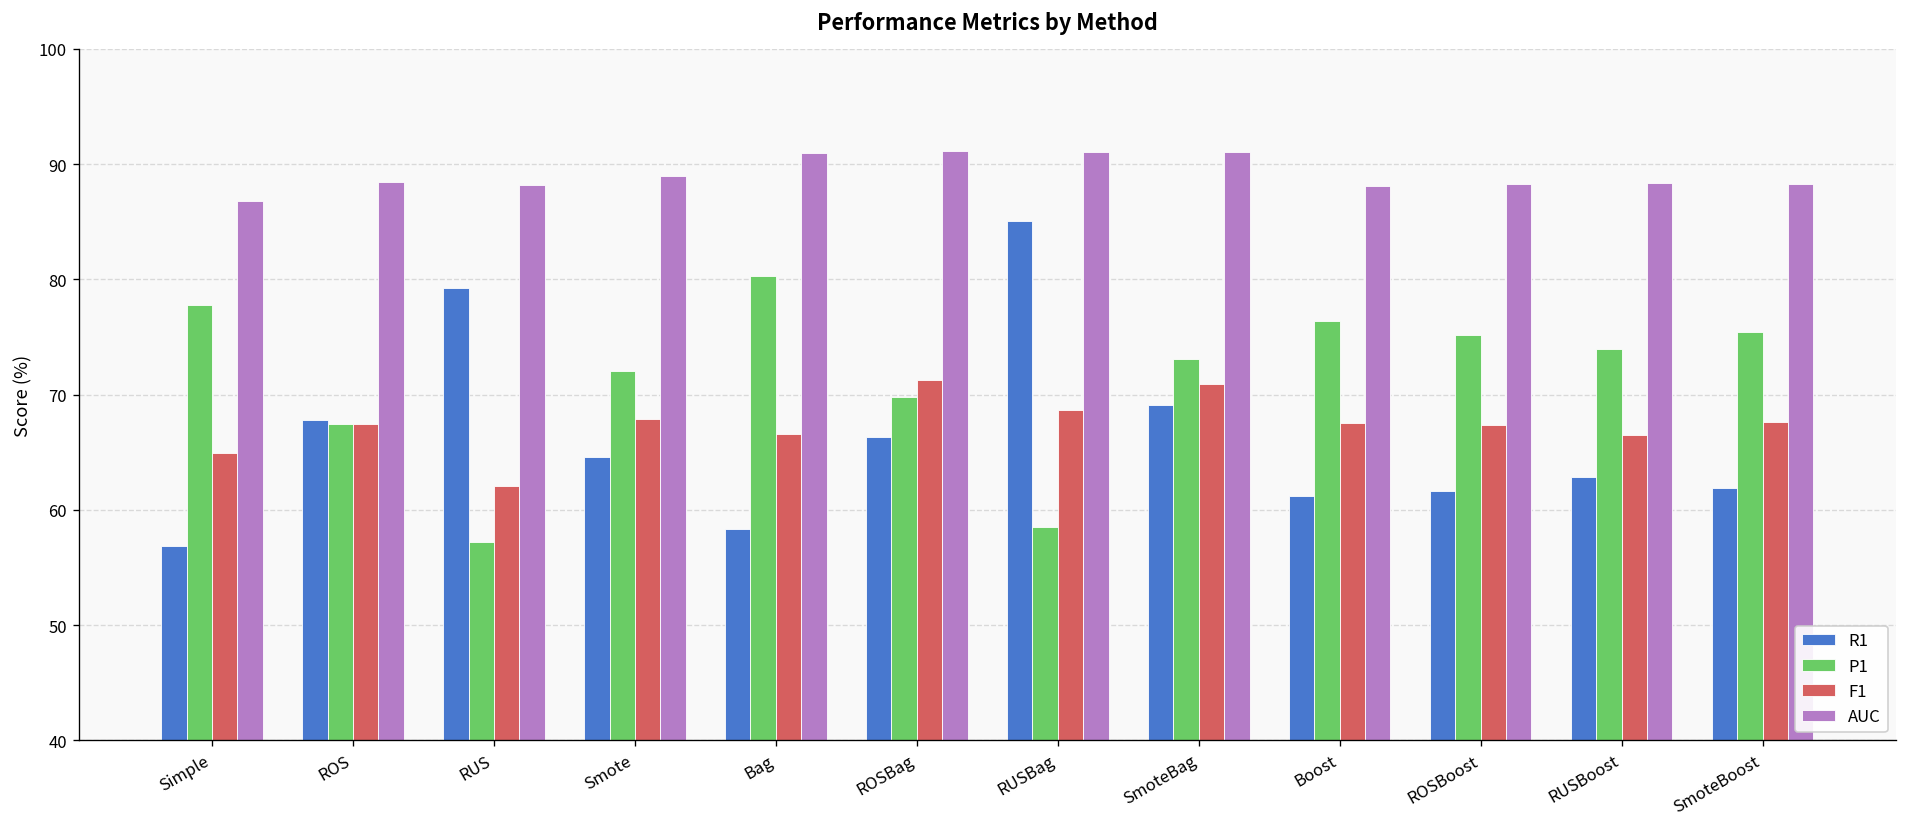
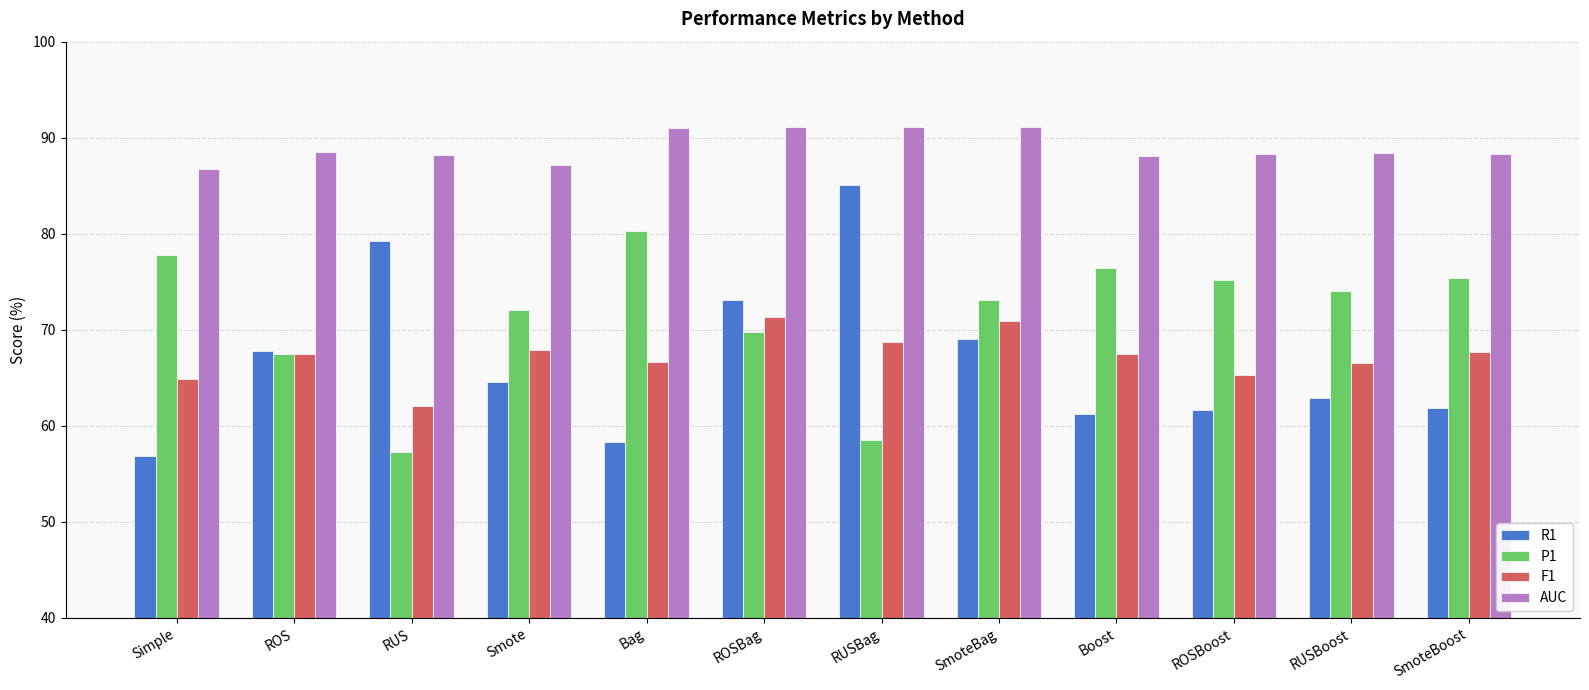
  {
    "R1": {
      "Simple": 57,
      "ROS": 68,
      "RUS": 79,
      "Smote": 65,
      "Bag": 58,
-     "ROSBag": 66,
+     "ROSBag": 73,
      "RUSBag": 85,
      "SmoteBag": 69,
      "Boost": 61,
      "ROSBoost": 62,
      "RUSBoost": 63,
      "SmoteBoost": 62
    },
    "P1": {
      "Simple": 78,
      "ROS": 67,
      "RUS": 57,
      "Smote": 72,
      "Bag": 80,
      "ROSBag": 70,
      "RUSBag": 58,
      "SmoteBag": 73,
      "Boost": 76,
      "ROSBoost": 75,
      "RUSBoost": 74,
      "SmoteBoost": 75
    },
    "F1": {
      "Simple": 65,
      "ROS": 67,
      "RUS": 62,
      "Smote": 68,
      "Bag": 67,
      "ROSBag": 71,
      "RUSBag": 69,
      "SmoteBag": 71,
      "Boost": 68,
-     "ROSBoost": 67,
+     "ROSBoost": 65,
      "RUSBoost": 67,
      "SmoteBoost": 68
    },
    "AUC": {
      "Simple": 87,
      "ROS": 88,
      "RUS": 88,
-     "Smote": 89,
+     "Smote": 87,
      "Bag": 91,
      "ROSBag": 91,
      "RUSBag": 91,
      "SmoteBag": 91,
      "Boost": 88,
      "ROSBoost": 88,
      "RUSBoost": 88,
      "SmoteBoost": 88
    }
  }
